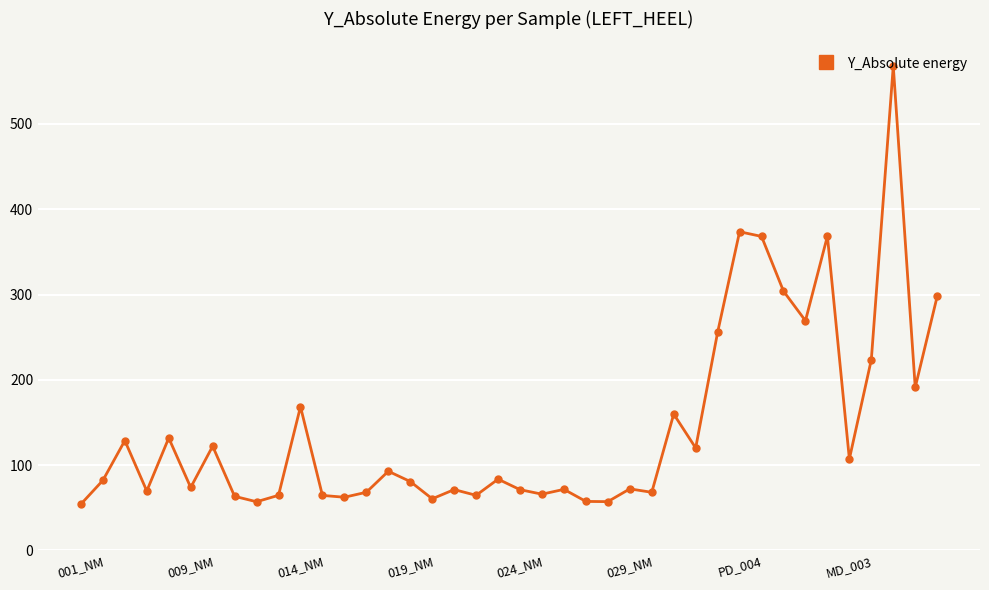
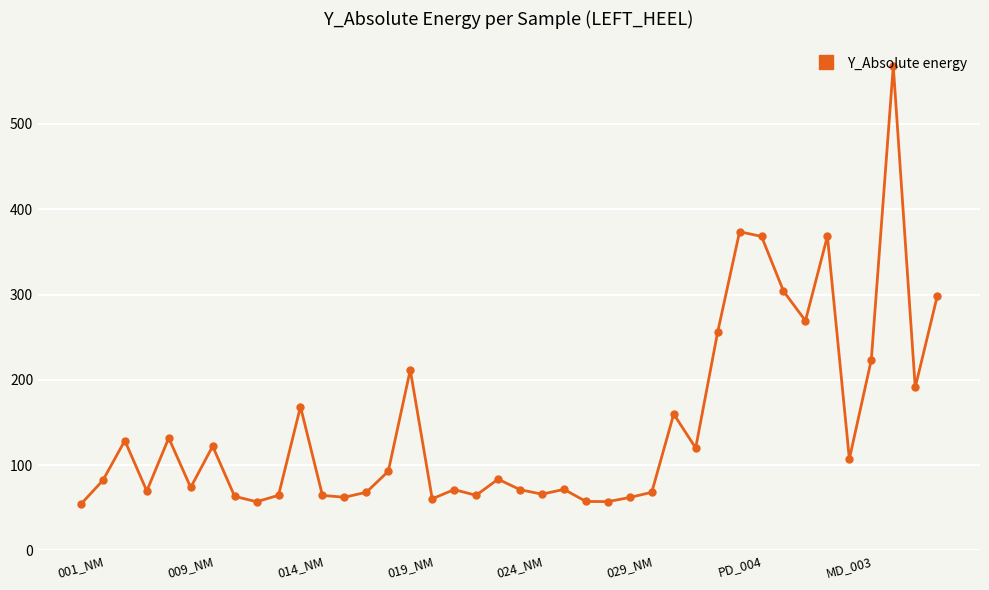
  {
    "001_NM": 50,
    "009_NM": 70,
    "014_NM": 170,
-   "019_NM": 80,
+   "019_NM": 210,
    "024_NM": 70,
-   "029_NM": 70,
+   "029_NM": 60,
    "PD_004": 370,
    "MD_003": 110
  }
